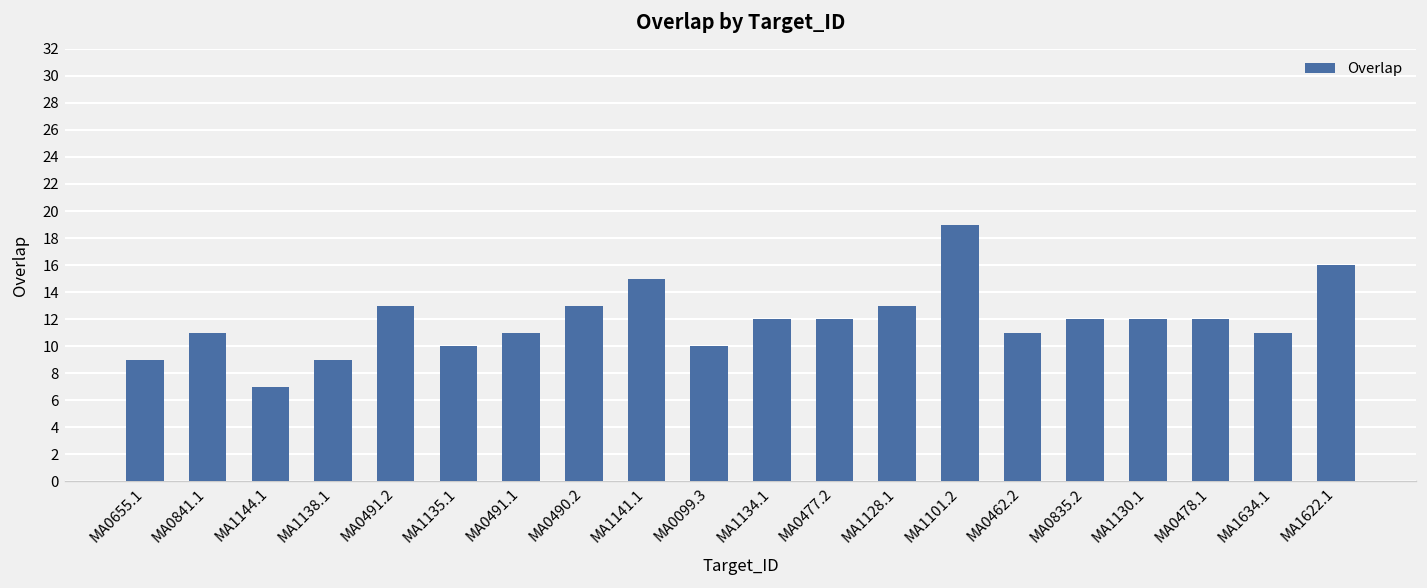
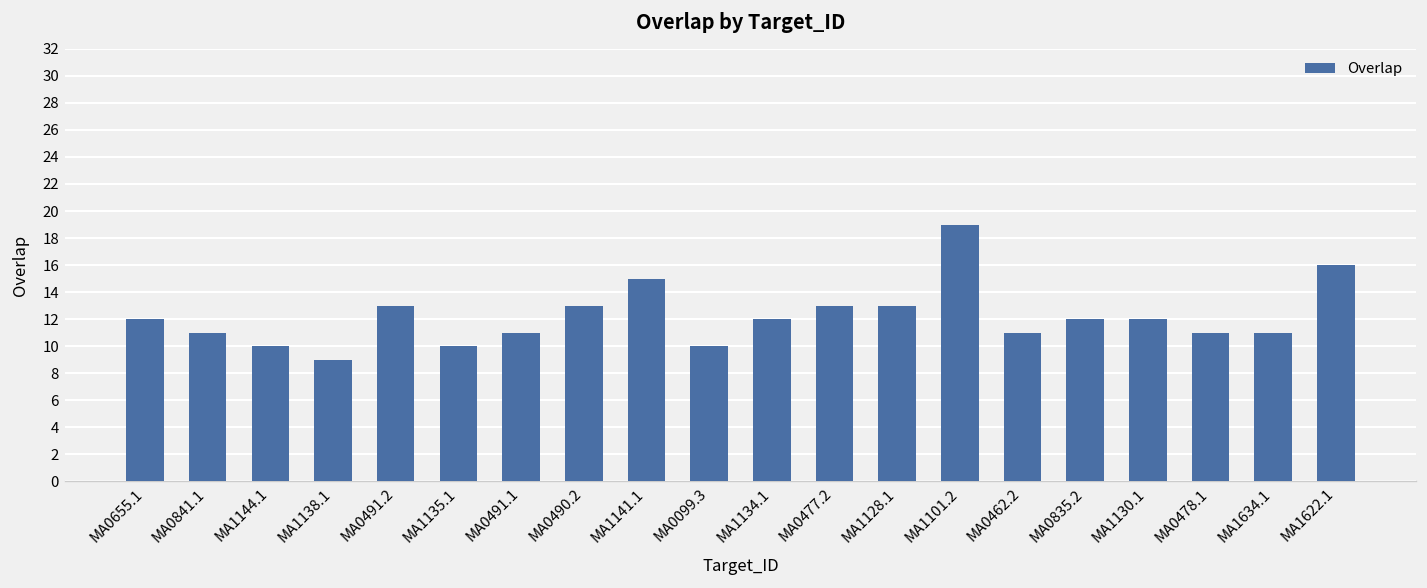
  {
-   "MA0655.1": 9,
+   "MA0655.1": 12,
    "MA0841.1": 11,
-   "MA1144.1": 7,
+   "MA1144.1": 10,
    "MA1138.1": 9,
    "MA0491.2": 13,
    "MA1135.1": 10,
    "MA0491.1": 11,
    "MA0490.2": 13,
    "MA1141.1": 15,
    "MA0099.3": 10,
    "MA1134.1": 12,
-   "MA0477.2": 12,
+   "MA0477.2": 13,
    "MA1128.1": 13,
    "MA1101.2": 19,
    "MA0462.2": 11,
    "MA0835.2": 12,
    "MA1130.1": 12,
-   "MA0478.1": 12,
+   "MA0478.1": 11,
    "MA1634.1": 11,
    "MA1622.1": 16
  }
